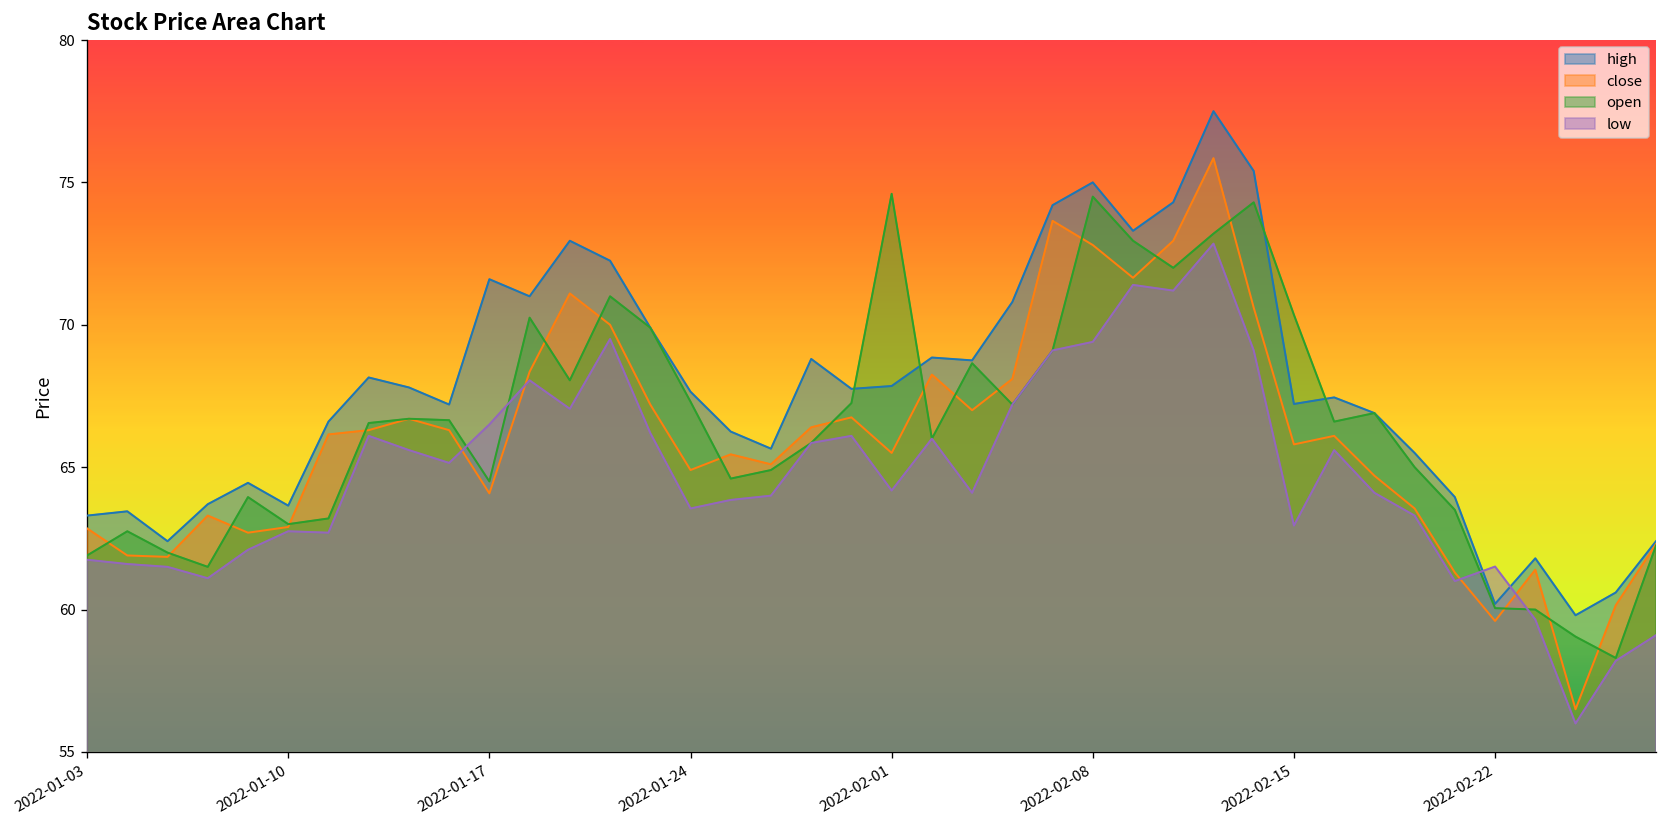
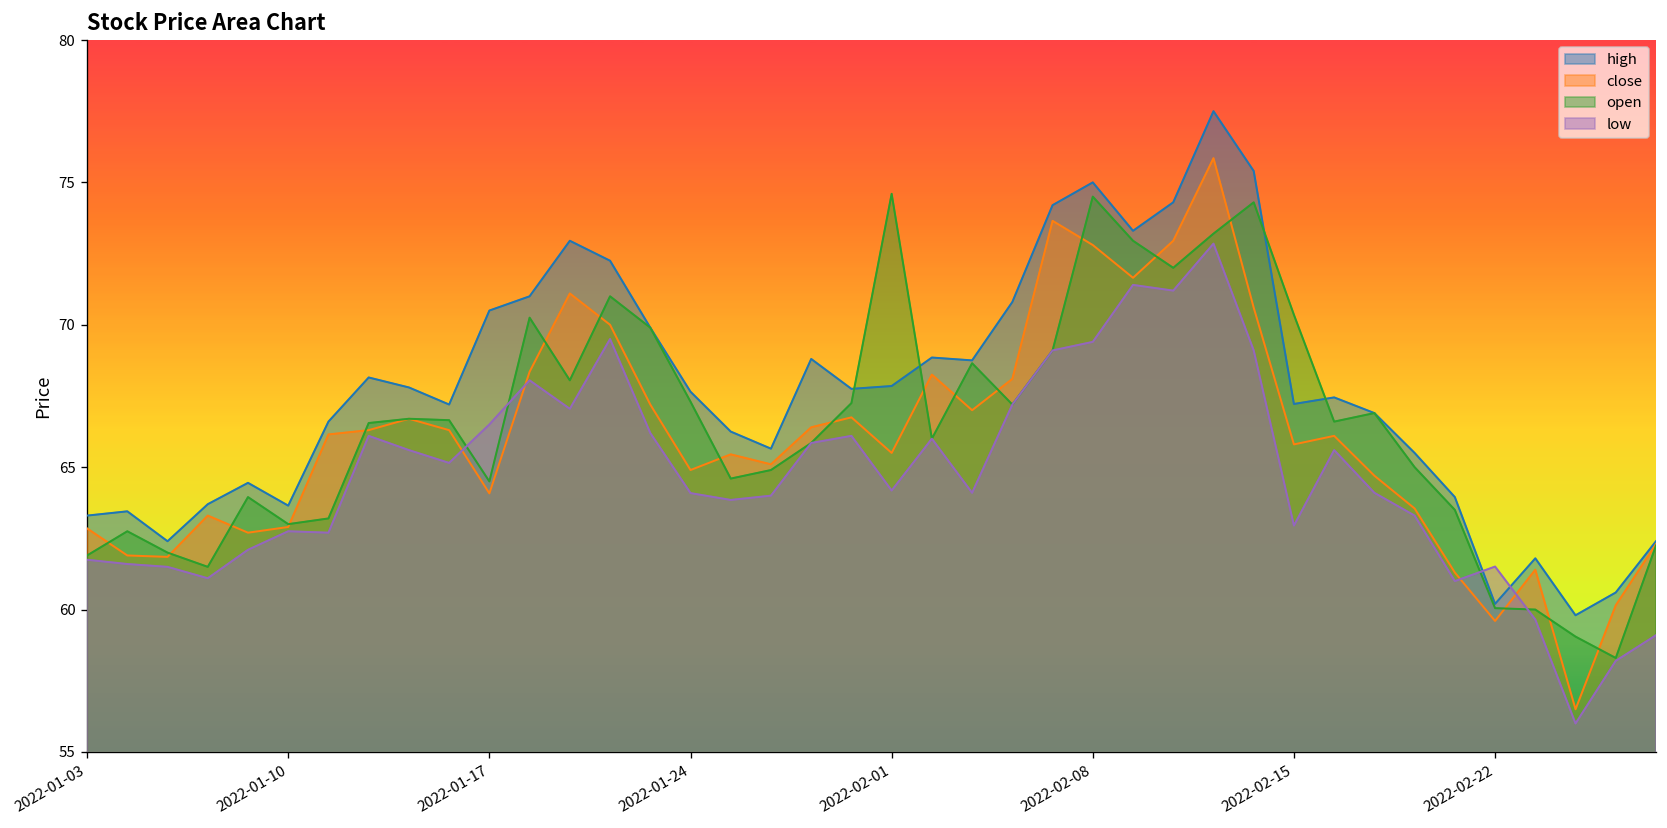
  {
    "high": {
      "2022-01-03": 63.3,
      "2022-01-10": 63.7,
-     "2022-01-17": 71.6,
+     "2022-01-17": 70.5,
      "2022-01-24": 67.7,
      "2022-02-01": 67.9,
      "2022-02-08": 75.0,
      "2022-02-15": 67.2,
      "2022-02-22": 60.2
    },
    "close": {
      "2022-01-03": 62.9,
      "2022-01-17": 64.1,
      "2022-01-24": 64.9,
      "2022-02-01": 65.5,
      "2022-02-08": 72.8,
      "2022-02-15": 65.8,
      "2022-02-22": 59.6
    },
    "open": {
      "2022-01-03": 61.9,
      "2022-01-17": 64.5,
      "2022-01-24": 67.3,
      "2022-02-01": 74.6,
      "2022-02-08": 74.5,
      "2022-02-15": 70.4,
      "2022-02-22": 60.1
    },
    "low": {
      "2022-01-03": 61.8,
      "2022-01-10": 62.8,
      "2022-01-17": 66.5,
-     "2022-01-24": 63.6,
+     "2022-01-24": 64.1,
      "2022-02-01": 64.2,
      "2022-02-08": 69.4,
      "2022-02-15": 63.0,
      "2022-02-22": 61.5
    }
  }
